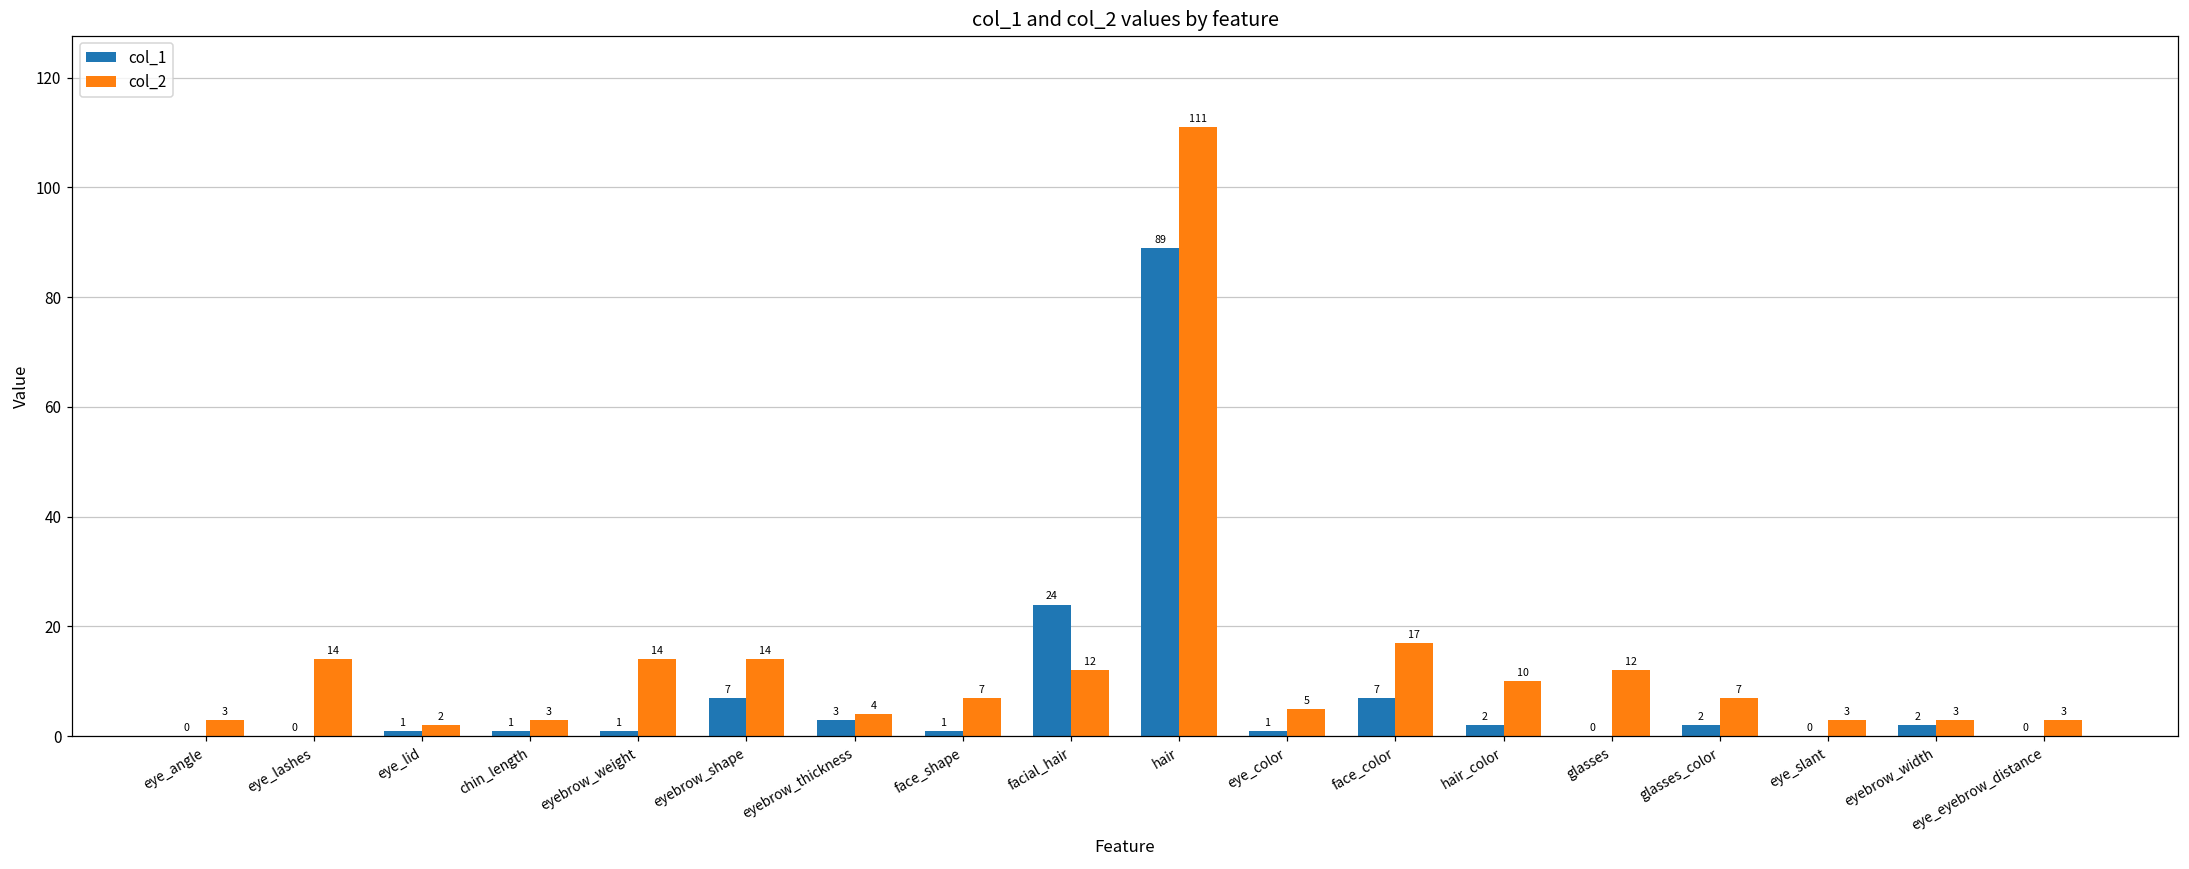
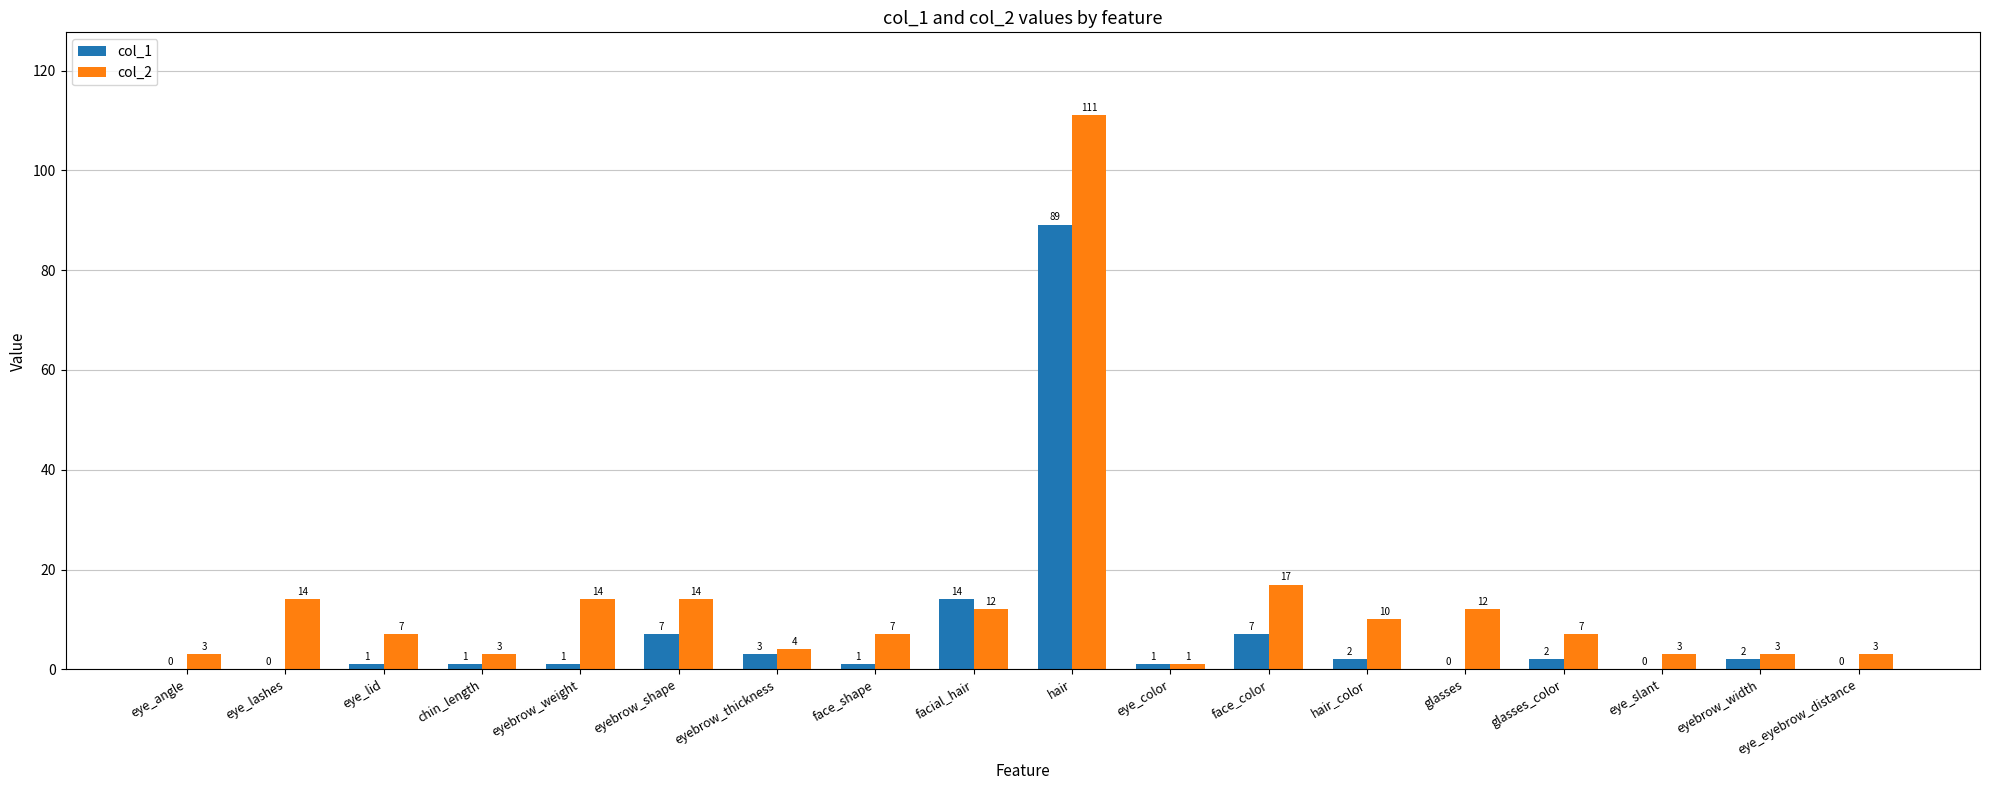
  {
    "col_1": {
      "eye_angle": 0,
      "eye_lashes": 0,
      "eye_lid": 1,
      "chin_length": 1,
      "eyebrow_weight": 1,
      "eyebrow_shape": 7,
      "eyebrow_thickness": 3,
      "face_shape": 1,
-     "facial_hair": 24,
+     "facial_hair": 14,
      "hair": 89,
      "eye_color": 1,
      "face_color": 7,
      "hair_color": 2,
      "glasses": 0,
      "glasses_color": 2,
      "eye_slant": 0,
      "eyebrow_width": 2,
      "eye_eyebrow_distance": 0
    },
    "col_2": {
      "eye_angle": 3,
      "eye_lashes": 14,
-     "eye_lid": 2,
+     "eye_lid": 7,
      "chin_length": 3,
      "eyebrow_weight": 14,
      "eyebrow_shape": 14,
      "eyebrow_thickness": 4,
      "face_shape": 7,
      "facial_hair": 12,
      "hair": 111,
-     "eye_color": 5,
+     "eye_color": 1,
      "face_color": 17,
      "hair_color": 10,
      "glasses": 12,
      "glasses_color": 7,
      "eye_slant": 3,
      "eyebrow_width": 3,
      "eye_eyebrow_distance": 3
    }
  }
